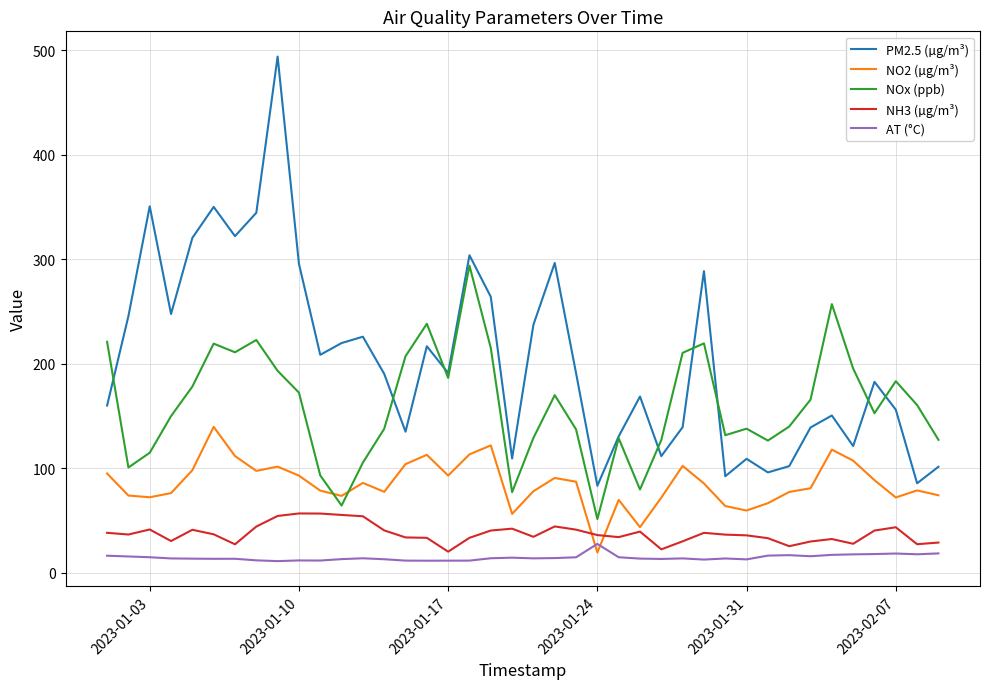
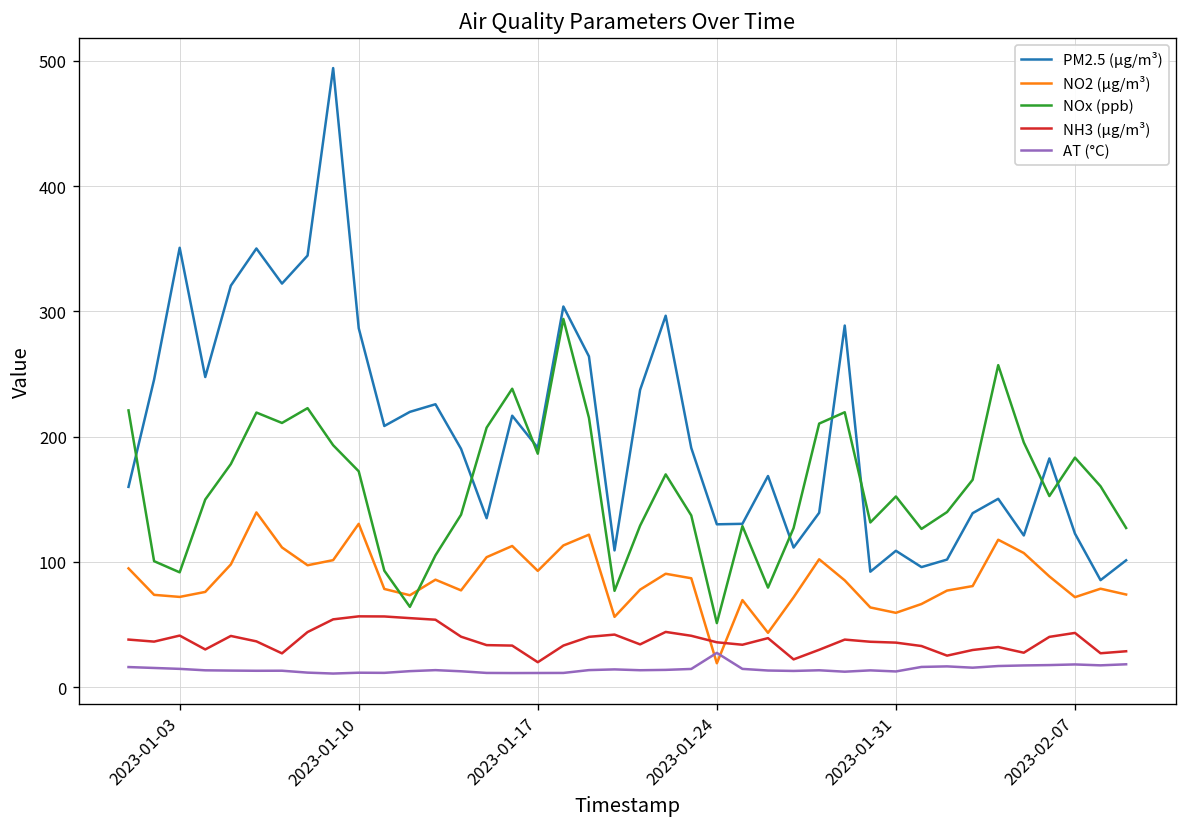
  {
    "PM2.5 (µg/m³)": {
      "2023-01-03": 351,
-     "2023-01-10": 296,
+     "2023-01-10": 287,
      "2023-01-17": 191,
-     "2023-01-24": 83,
+     "2023-01-24": 130,
      "2023-01-31": 109,
-     "2023-02-07": 156
+     "2023-02-07": 123
    },
    "NO2 (µg/m³)": {
      "2023-01-03": 72,
-     "2023-01-10": 93,
+     "2023-01-10": 130,
      "2023-01-17": 93,
      "2023-01-24": 19,
      "2023-01-31": 59,
      "2023-02-07": 72
    },
    "NOx (ppb)": {
-     "2023-01-03": 115,
+     "2023-01-03": 92,
      "2023-01-10": 172,
      "2023-01-17": 186,
      "2023-01-24": 51,
-     "2023-01-31": 138,
+     "2023-01-31": 152,
      "2023-02-07": 183
    },
    "NH3 (µg/m³)": {
      "2023-01-03": 41,
      "2023-01-10": 57,
      "2023-01-17": 20,
      "2023-01-24": 36,
      "2023-01-31": 36,
      "2023-02-07": 43
    },
    "AT (°C)": {
      "2023-01-03": 15,
      "2023-01-10": 12,
      "2023-01-17": 11,
      "2023-01-24": 27,
      "2023-01-31": 13,
      "2023-02-07": 18
    }
  }
